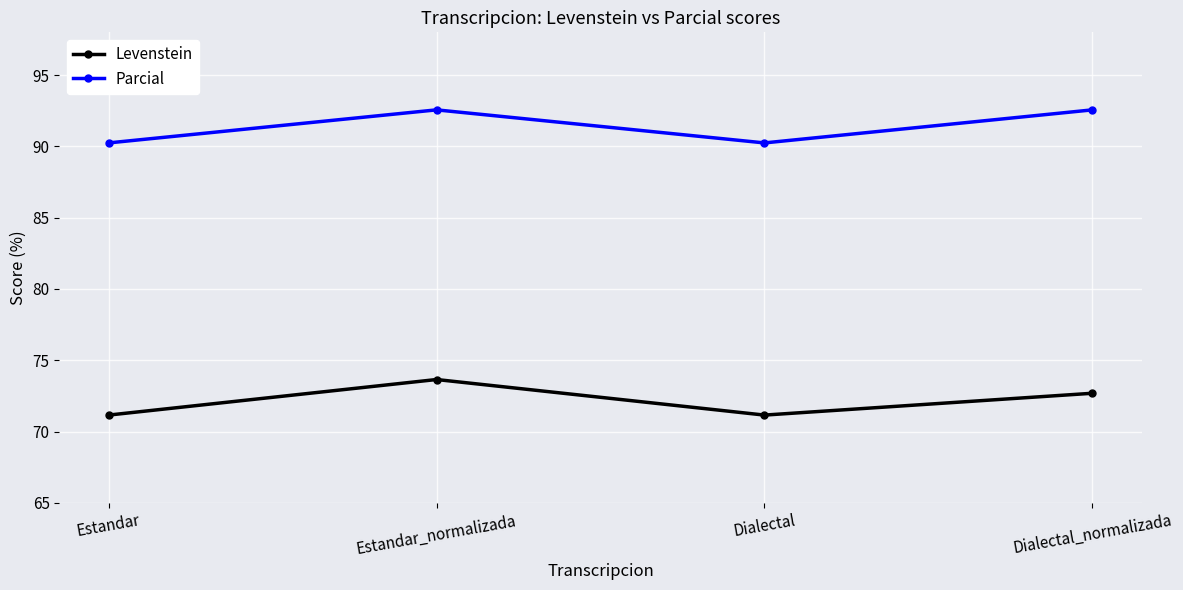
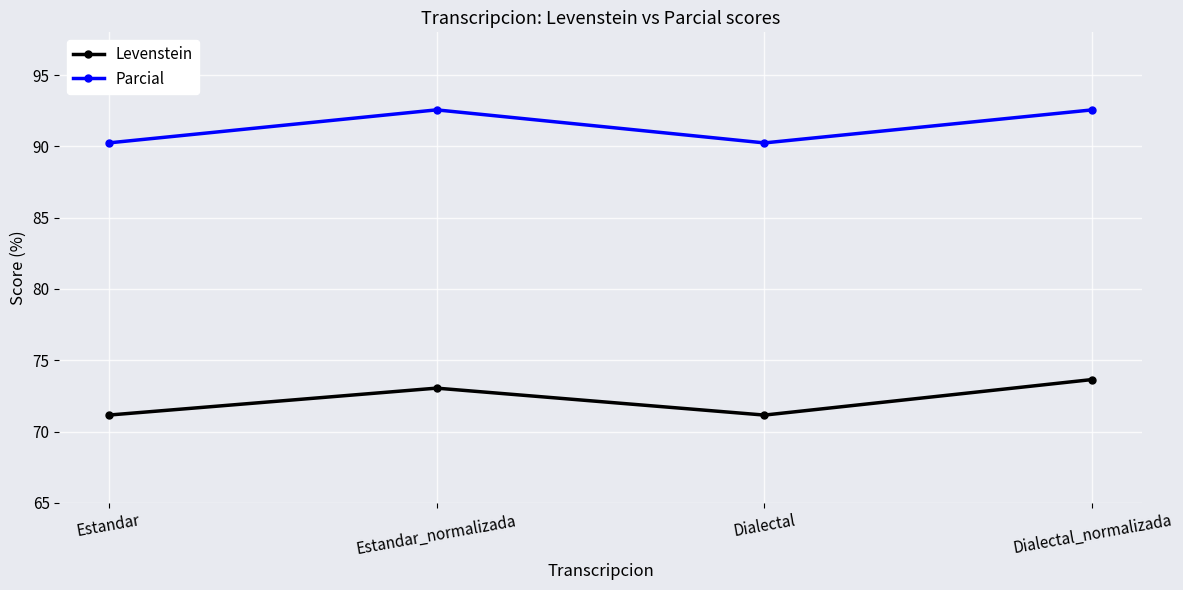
  {
    "Levenstein": {
      "Estandar": 71.2,
-     "Estandar_normalizada": 73.6,
+     "Estandar_normalizada": 73.0,
      "Dialectal": 71.2,
-     "Dialectal_normalizada": 72.7
+     "Dialectal_normalizada": 73.6
    },
    "Parcial": {
      "Estandar": 90.2,
      "Estandar_normalizada": 92.6,
      "Dialectal": 90.2,
      "Dialectal_normalizada": 92.6
    }
  }
